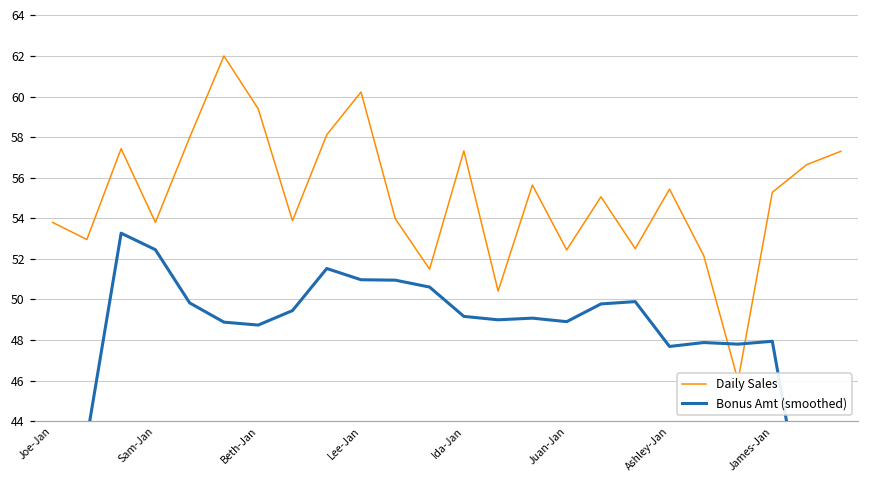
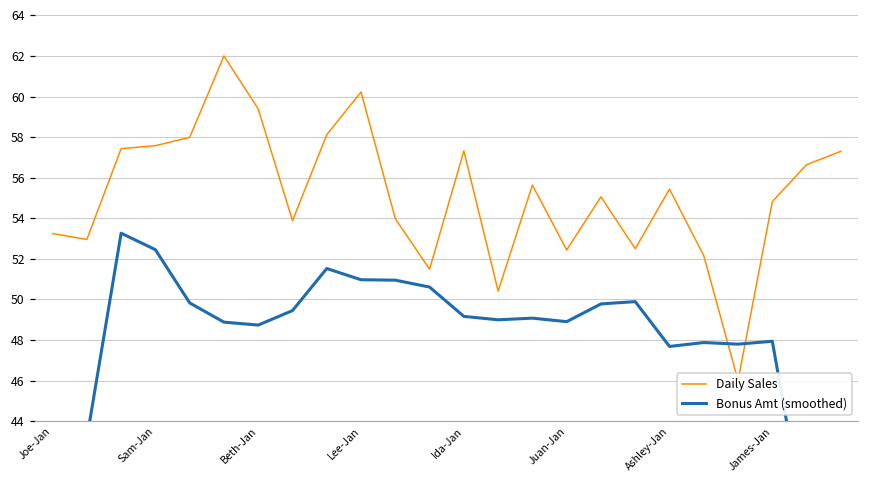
  {
    "Daily Sales": {
-     "Joe-Jan": 53.8,
-     "Sam-Jan": 53.8,
+     "Joe-Jan": 53.2,
+     "Sam-Jan": 57.6,
      "Beth-Jan": 59.4,
      "Lee-Jan": 60.2,
      "Ida-Jan": 57.3,
      "Juan-Jan": 52.4,
      "Ashley-Jan": 55.4,
-     "James-Jan": 55.3
+     "James-Jan": 54.8
    },
    "Bonus Amt (smoothed)": {
      "Sam-Jan": 52.4,
      "Beth-Jan": 48.7,
      "Lee-Jan": 51.0,
      "Ida-Jan": 49.2,
      "Juan-Jan": 48.9,
      "Ashley-Jan": 47.7,
      "James-Jan": 47.9
    }
  }
